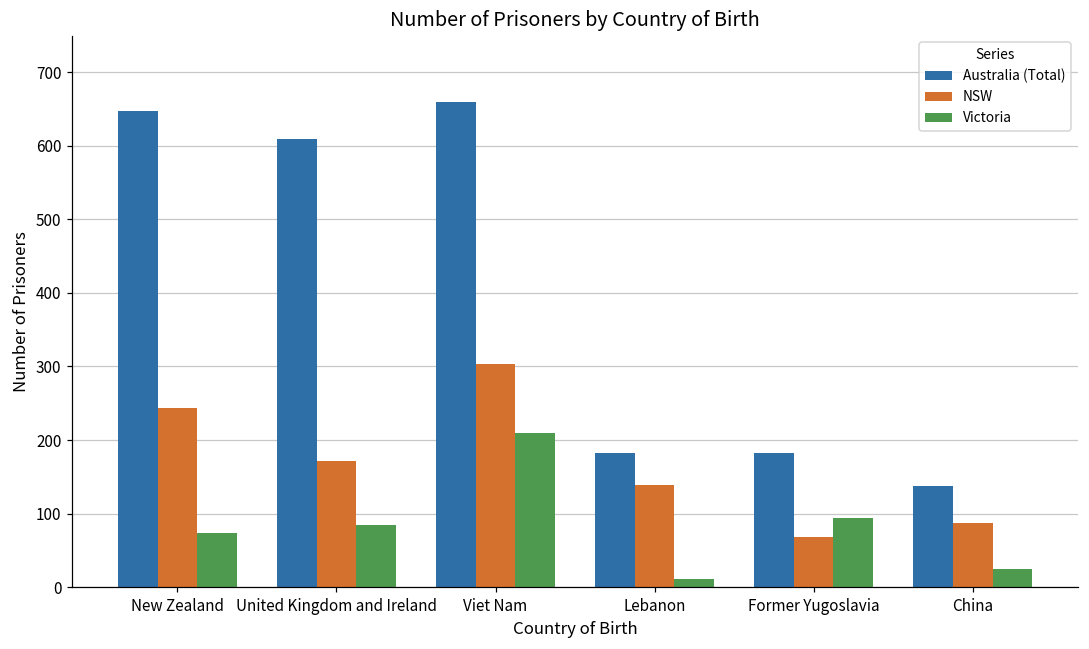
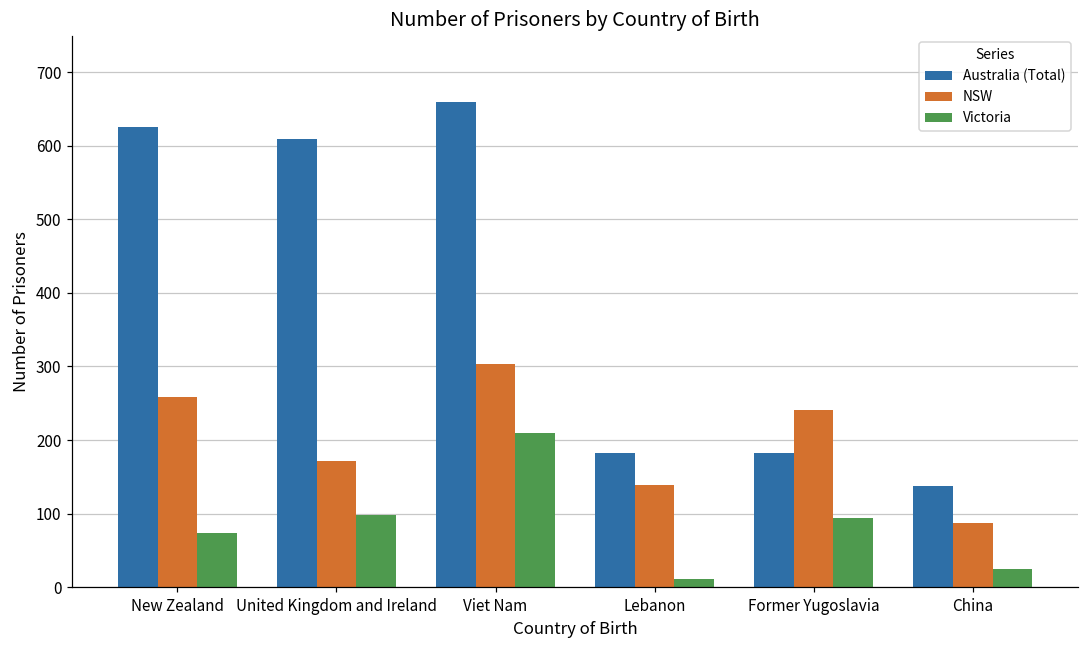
  {
    "Australia (Total)": {
-     "New Zealand": 650,
+     "New Zealand": 630,
      "United Kingdom and Ireland": 610,
      "Viet Nam": 660,
      "Lebanon": 180,
      "Former Yugoslavia": 180,
      "China": 140
    },
    "NSW": {
-     "New Zealand": 240,
+     "New Zealand": 260,
      "United Kingdom and Ireland": 170,
      "Viet Nam": 300,
      "Lebanon": 140,
-     "Former Yugoslavia": 70,
+     "Former Yugoslavia": 240,
      "China": 90
    },
    "Victoria": {
      "New Zealand": 70,
-     "United Kingdom and Ireland": 90,
+     "United Kingdom and Ireland": 100,
      "Viet Nam": 210,
      "Lebanon": 10,
      "Former Yugoslavia": 90,
      "China": 30
    }
  }
